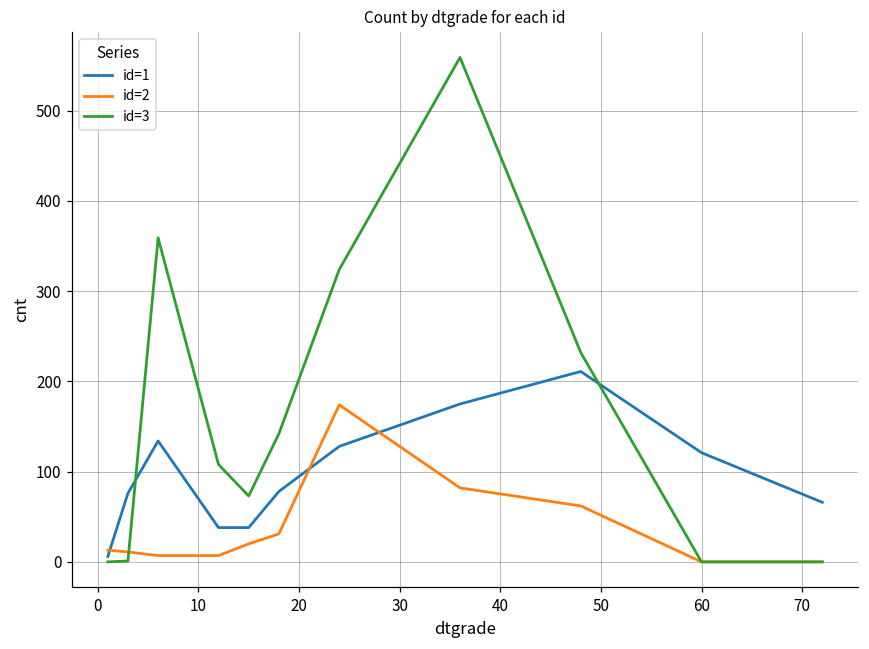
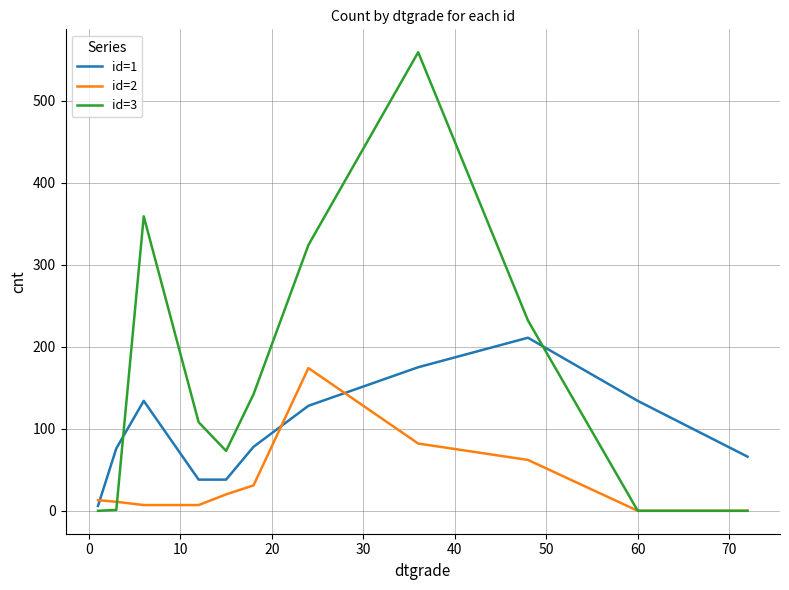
  {
    "id=1": {
-     "60": 120
+     "60": 130
    }
  }
